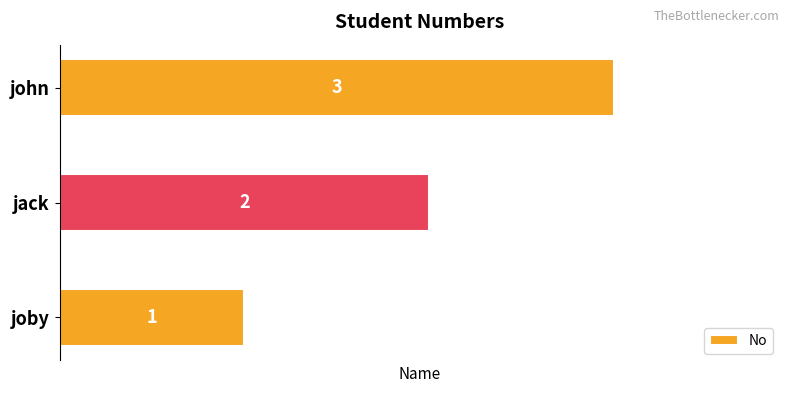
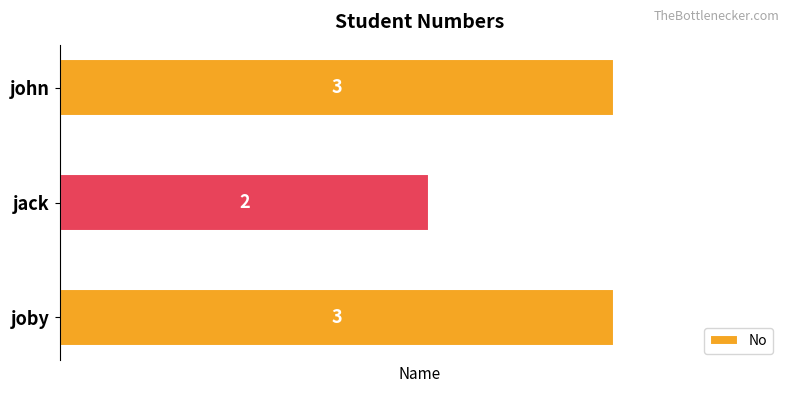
  {
    "john": 3,
    "jack": 2,
-   "joby": 1
+   "joby": 3
  }
